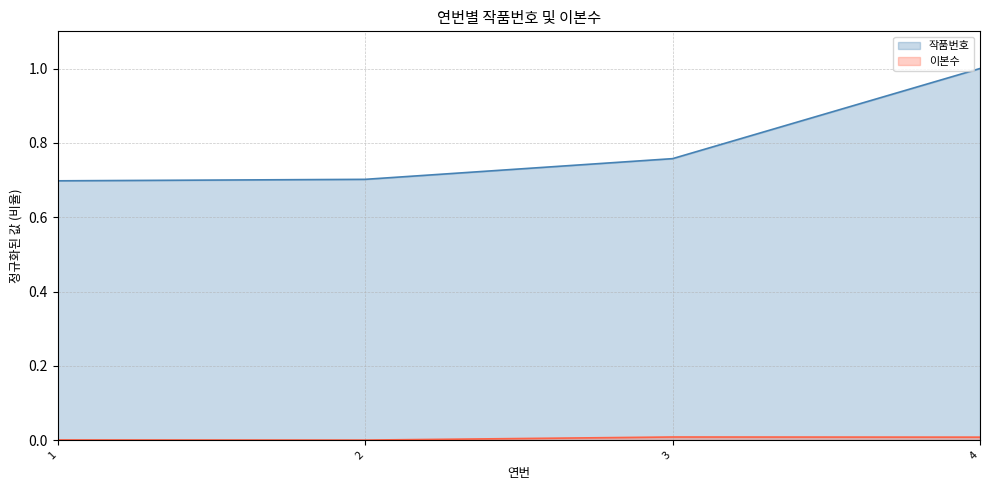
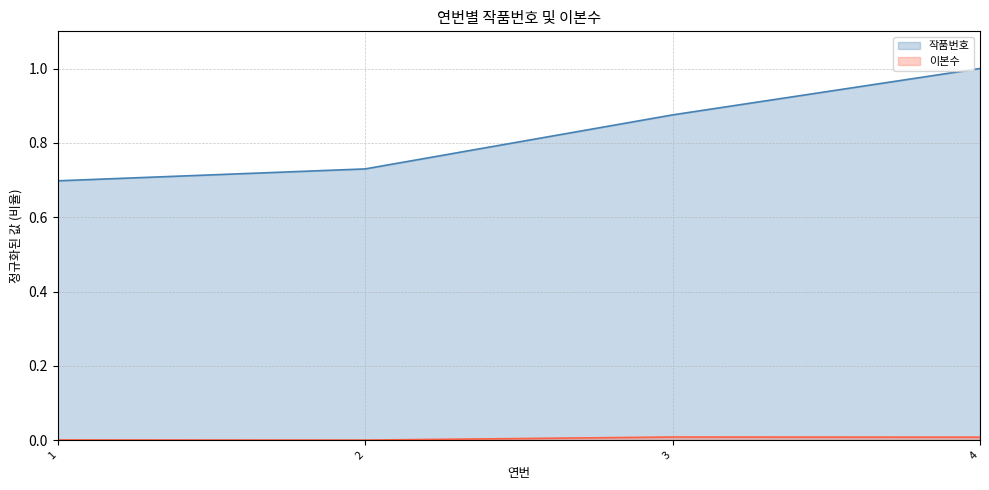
  {
    "작품번호": {
      "1": 0.70,
-     "2": 0.70,
-     "3": 0.76,
+     "2": 0.73,
+     "3": 0.88,
      "4": 1.00
    },
    "이본수": {
      "1": 0.00,
      "2": 0.00,
      "3": 0.01,
      "4": 0.01
    }
  }
